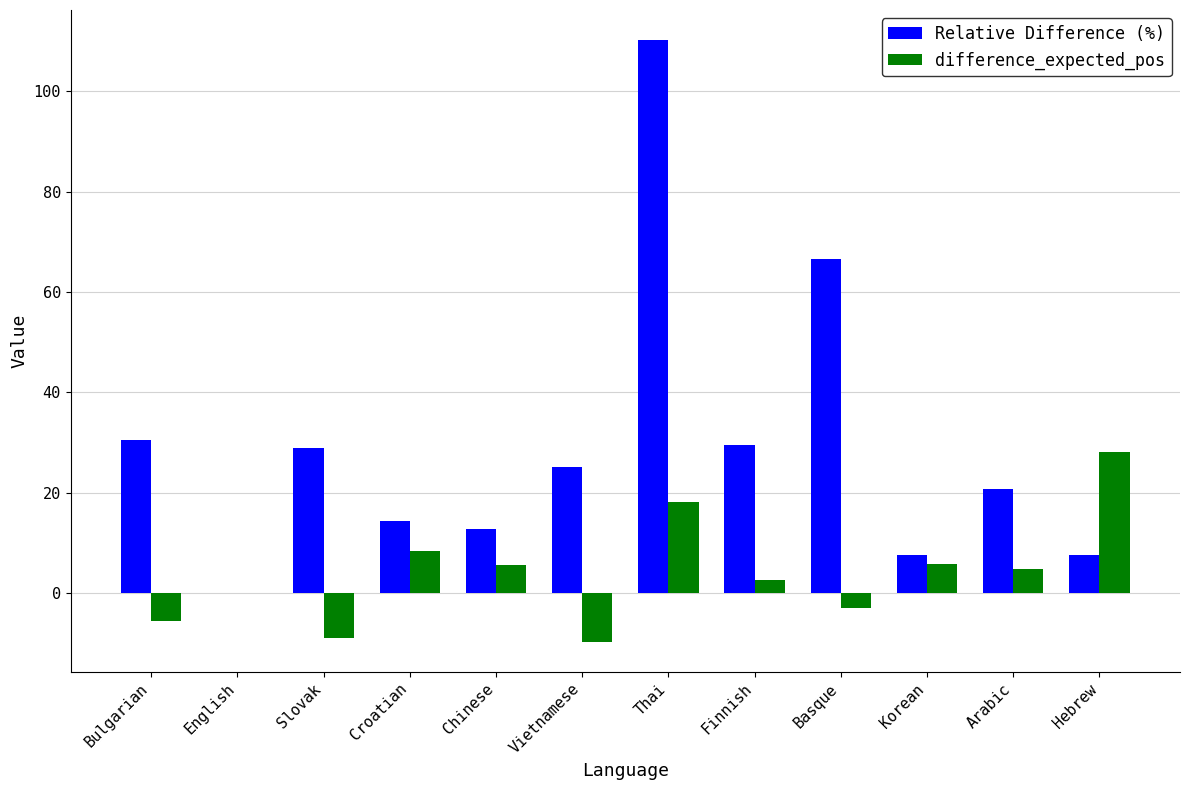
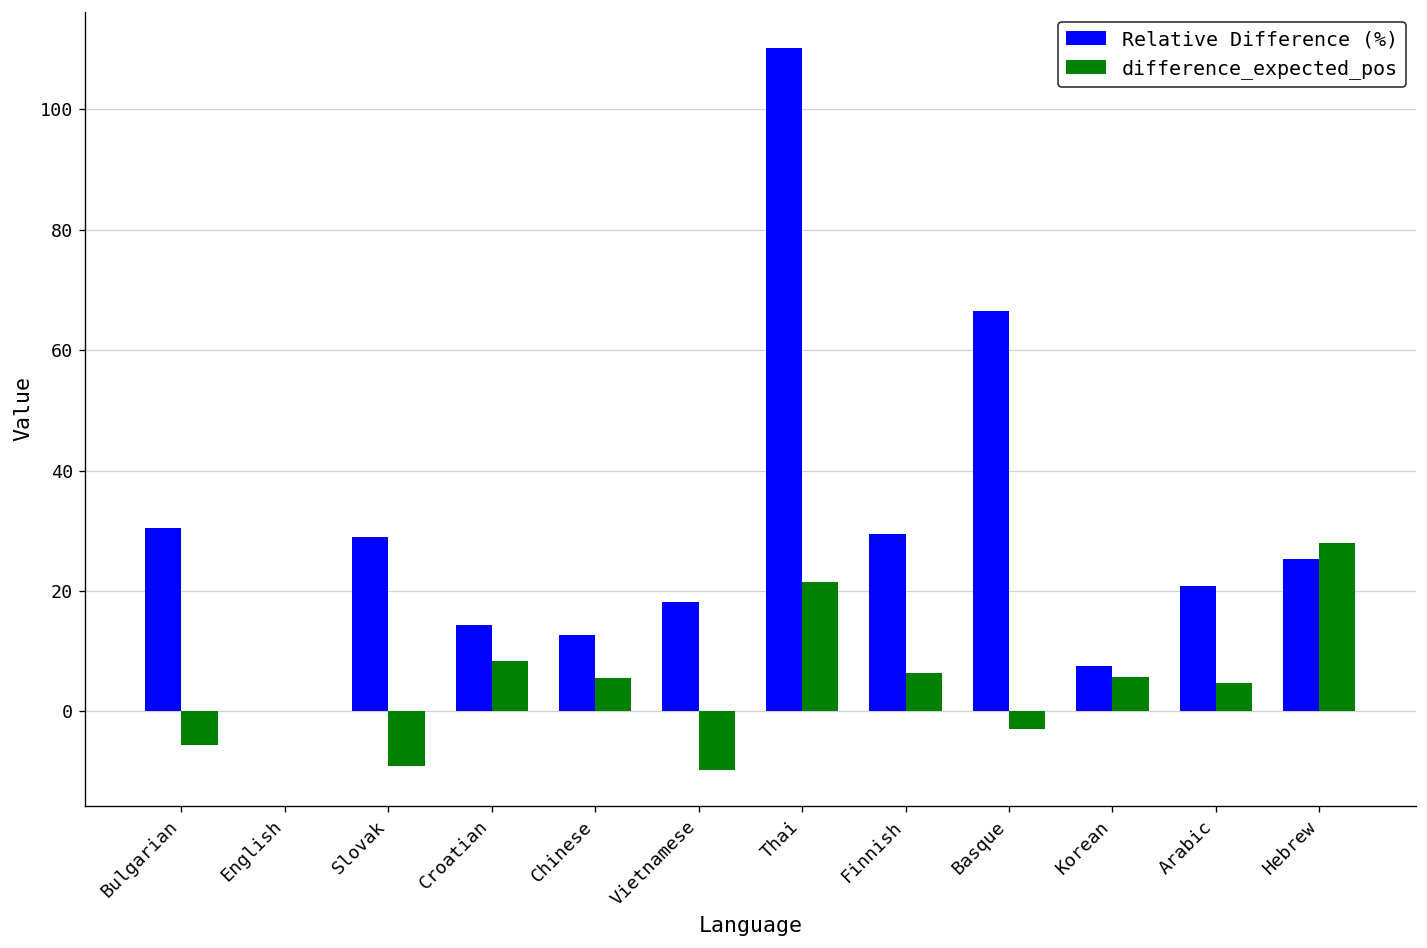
  {
    "Relative Difference (%)": {
      "Bulgarian": 31,
      "English": 0,
      "Slovak": 29,
      "Croatian": 14,
      "Chinese": 13,
-     "Vietnamese": 25,
+     "Vietnamese": 18,
      "Thai": 110,
      "Finnish": 29,
      "Basque": 67,
      "Korean": 8,
      "Arabic": 21,
-     "Hebrew": 8
+     "Hebrew": 25
    },
    "difference_expected_pos": {
      "Bulgarian": -6,
      "English": 0,
      "Slovak": -9,
      "Croatian": 8,
      "Chinese": 6,
      "Vietnamese": -10,
-     "Thai": 18,
-     "Finnish": 3,
+     "Thai": 22,
+     "Finnish": 6,
      "Basque": -3,
      "Korean": 6,
      "Arabic": 5,
      "Hebrew": 28
    }
  }
